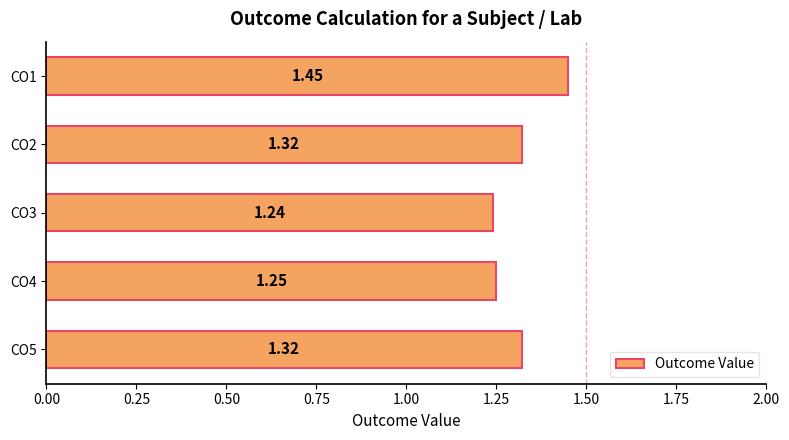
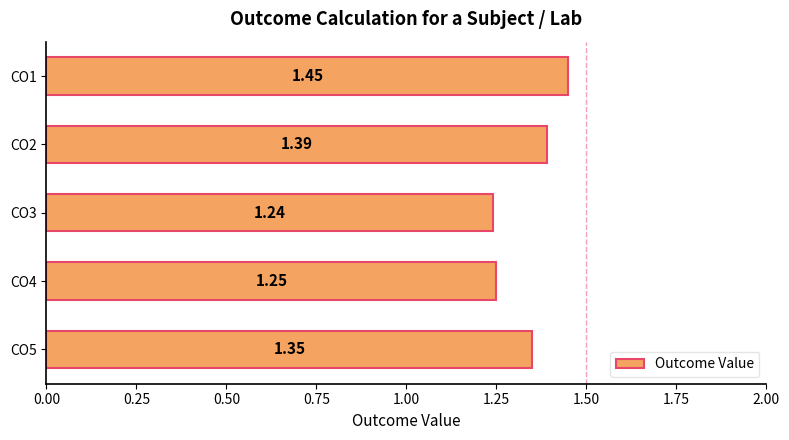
  {
    "CO1": 1.45,
-   "CO2": 1.32,
+   "CO2": 1.39,
    "CO3": 1.24,
    "CO4": 1.25,
-   "CO5": 1.32
+   "CO5": 1.35
  }
